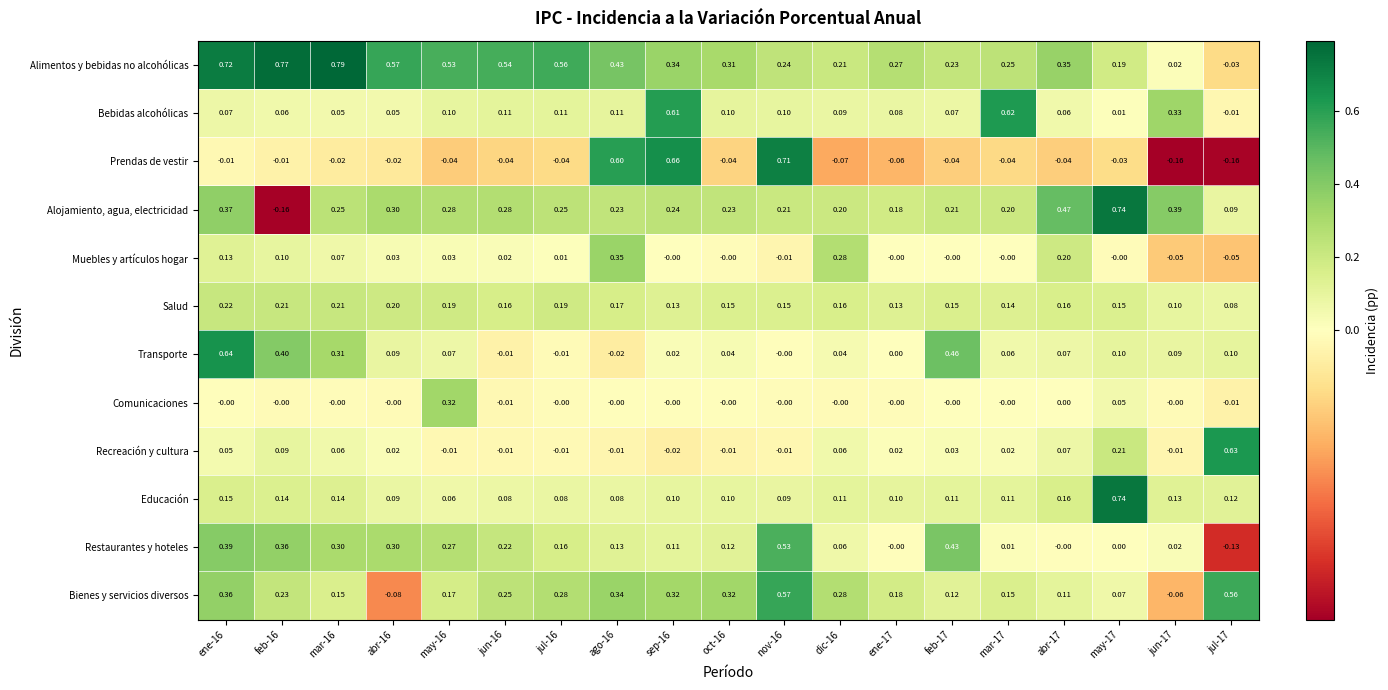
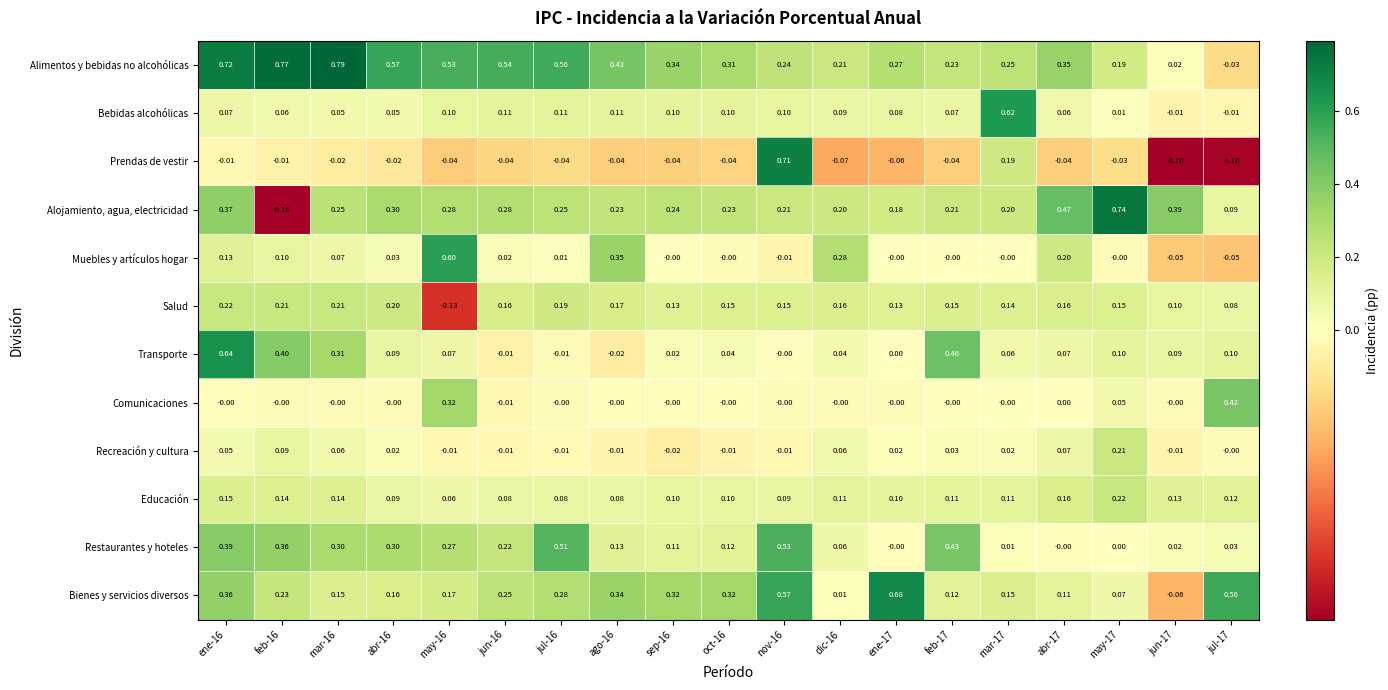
  {
    "Bebidas alcohólicas": {
      "ene-16": 0.07,
      "feb-16": 0.06,
      "mar-16": 0.05,
      "abr-16": 0.05,
      "may-16": 0.10,
      "jun-16": 0.11,
      "jul-16": 0.11,
      "ago-16": 0.11,
-     "sep-16": 0.61,
+     "sep-16": 0.10,
      "oct-16": 0.10,
      "nov-16": 0.10,
      "dic-16": 0.09,
      "ene-17": 0.08,
      "feb-17": 0.07,
      "mar-17": 0.62,
      "abr-17": 0.06,
      "may-17": 0.01,
-     "jun-17": 0.33,
+     "jun-17": -0.01,
      "jul-17": -0.01
    },
    "Prendas de vestir": {
      "ene-16": -0.01,
      "feb-16": -0.01,
      "mar-16": -0.02,
      "abr-16": -0.02,
      "may-16": -0.04,
      "jun-16": -0.04,
      "jul-16": -0.04,
-     "ago-16": 0.60,
-     "sep-16": 0.66,
+     "ago-16": -0.04,
+     "sep-16": -0.04,
      "oct-16": -0.04,
      "nov-16": 0.71,
      "dic-16": -0.07,
      "ene-17": -0.06,
      "feb-17": -0.04,
-     "mar-17": -0.04,
+     "mar-17": 0.19,
      "abr-17": -0.04,
      "may-17": -0.03,
      "jun-17": -0.16,
      "jul-17": -0.16
    },
    "Muebles y artículos hogar": {
      "ene-16": 0.13,
      "feb-16": 0.10,
      "mar-16": 0.07,
      "abr-16": 0.03,
-     "may-16": 0.03,
+     "may-16": 0.60,
      "jun-16": 0.02,
      "jul-16": 0.01,
      "ago-16": 0.35,
      "sep-16": -0.00,
      "oct-16": -0.00,
      "nov-16": -0.01,
      "dic-16": 0.28,
      "ene-17": -0.00,
      "feb-17": -0.00,
      "mar-17": -0.00,
      "abr-17": 0.20,
      "may-17": -0.00,
      "jun-17": -0.05,
      "jul-17": -0.05
    },
    "Salud": {
      "ene-16": 0.22,
      "feb-16": 0.21,
      "mar-16": 0.21,
      "abr-16": 0.20,
-     "may-16": 0.19,
+     "may-16": -0.13,
      "jun-16": 0.16,
      "jul-16": 0.19,
      "ago-16": 0.17,
      "sep-16": 0.13,
      "oct-16": 0.15,
      "nov-16": 0.15,
      "dic-16": 0.16,
      "ene-17": 0.13,
      "feb-17": 0.15,
      "mar-17": 0.14,
      "abr-17": 0.16,
      "may-17": 0.15,
      "jun-17": 0.10,
      "jul-17": 0.08
    },
    "Comunicaciones": {
      "ene-16": -0.00,
      "feb-16": -0.00,
      "mar-16": -0.00,
      "abr-16": -0.00,
      "may-16": 0.32,
      "jun-16": -0.01,
      "jul-16": -0.00,
      "ago-16": -0.00,
      "sep-16": -0.00,
      "oct-16": -0.00,
      "nov-16": -0.00,
      "dic-16": -0.00,
      "ene-17": -0.00,
      "feb-17": -0.00,
      "mar-17": -0.00,
      "abr-17": 0.00,
      "may-17": 0.05,
      "jun-17": -0.00,
-     "jul-17": -0.01
+     "jul-17": 0.42
    },
    "Recreación y cultura": {
      "ene-16": 0.05,
      "feb-16": 0.09,
      "mar-16": 0.06,
      "abr-16": 0.02,
      "may-16": -0.01,
      "jun-16": -0.01,
      "jul-16": -0.01,
      "ago-16": -0.01,
      "sep-16": -0.02,
      "oct-16": -0.01,
      "nov-16": -0.01,
      "dic-16": 0.06,
      "ene-17": 0.02,
      "feb-17": 0.03,
      "mar-17": 0.02,
      "abr-17": 0.07,
      "may-17": 0.21,
      "jun-17": -0.01,
-     "jul-17": 0.63
+     "jul-17": -0.00
    },
    "Educación": {
      "ene-16": 0.15,
      "feb-16": 0.14,
      "mar-16": 0.14,
      "abr-16": 0.09,
      "may-16": 0.06,
      "jun-16": 0.08,
      "jul-16": 0.08,
      "ago-16": 0.08,
      "sep-16": 0.10,
      "oct-16": 0.10,
      "nov-16": 0.09,
      "dic-16": 0.11,
      "ene-17": 0.10,
      "feb-17": 0.11,
      "mar-17": 0.11,
      "abr-17": 0.16,
-     "may-17": 0.74,
+     "may-17": 0.22,
      "jun-17": 0.13,
      "jul-17": 0.12
    },
    "Restaurantes y hoteles": {
      "ene-16": 0.39,
      "feb-16": 0.36,
      "mar-16": 0.30,
      "abr-16": 0.30,
      "may-16": 0.27,
      "jun-16": 0.22,
-     "jul-16": 0.16,
+     "jul-16": 0.51,
      "ago-16": 0.13,
      "sep-16": 0.11,
      "oct-16": 0.12,
      "nov-16": 0.53,
      "dic-16": 0.06,
      "ene-17": -0.00,
      "feb-17": 0.43,
      "mar-17": 0.01,
      "abr-17": -0.00,
      "may-17": 0.00,
      "jun-17": 0.02,
-     "jul-17": -0.13
+     "jul-17": 0.03
    },
    "Bienes y servicios diversos": {
      "ene-16": 0.36,
      "feb-16": 0.23,
      "mar-16": 0.15,
-     "abr-16": -0.08,
+     "abr-16": 0.16,
      "may-16": 0.17,
      "jun-16": 0.25,
      "jul-16": 0.28,
      "ago-16": 0.34,
      "sep-16": 0.32,
      "oct-16": 0.32,
      "nov-16": 0.57,
-     "dic-16": 0.28,
-     "ene-17": 0.18,
+     "dic-16": 0.01,
+     "ene-17": 0.68,
      "feb-17": 0.12,
      "mar-17": 0.15,
      "abr-17": 0.11,
      "may-17": 0.07,
      "jun-17": -0.06,
      "jul-17": 0.56
    }
  }
